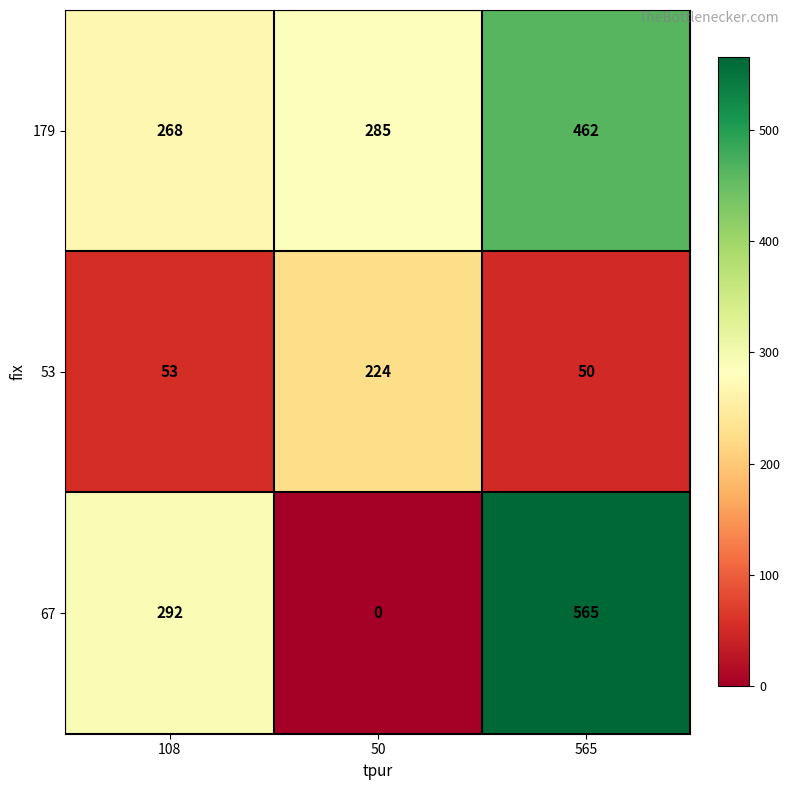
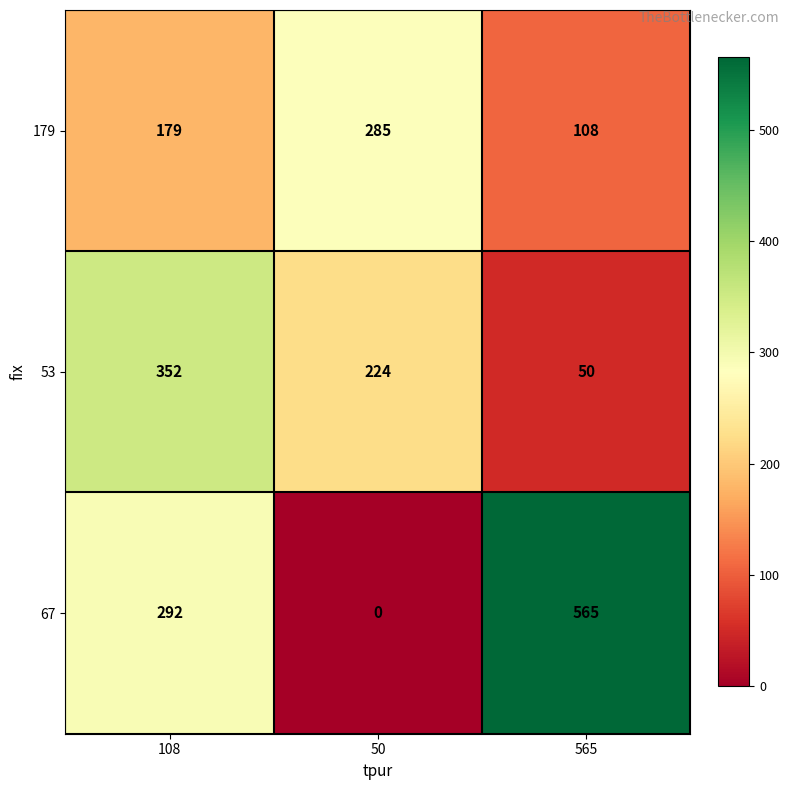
  {
    "179": {
-     "108": 268,
+     "108": 179,
      "50": 285,
-     "565": 462
+     "565": 108
    },
    "53": {
-     "108": 53,
+     "108": 352,
      "50": 224,
      "565": 50
    },
    "67": {
      "108": 292,
      "50": 0,
      "565": 565
    }
  }
